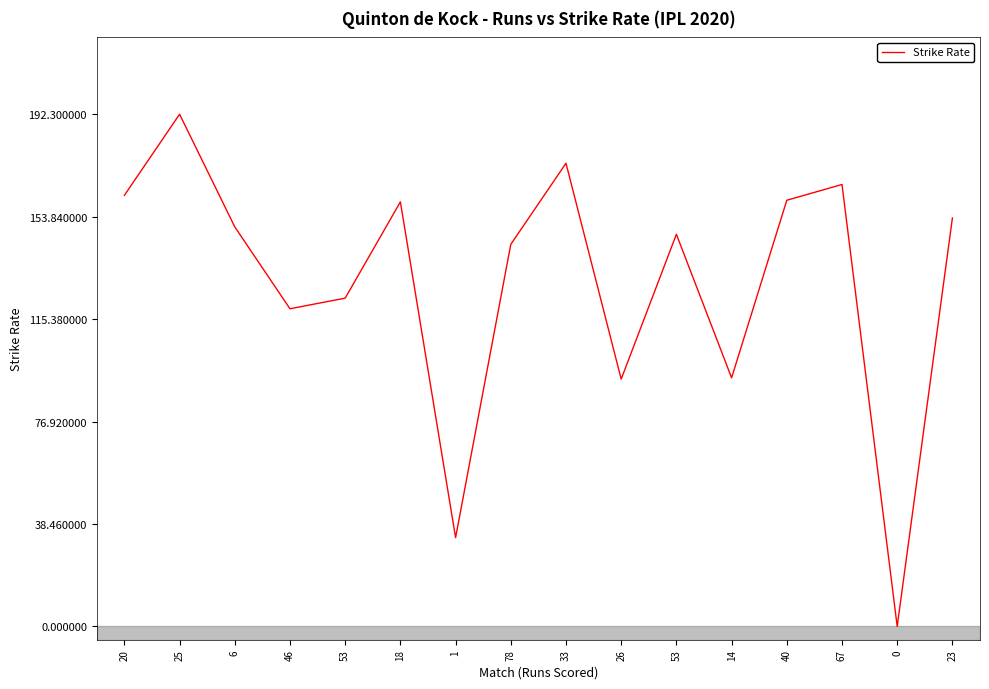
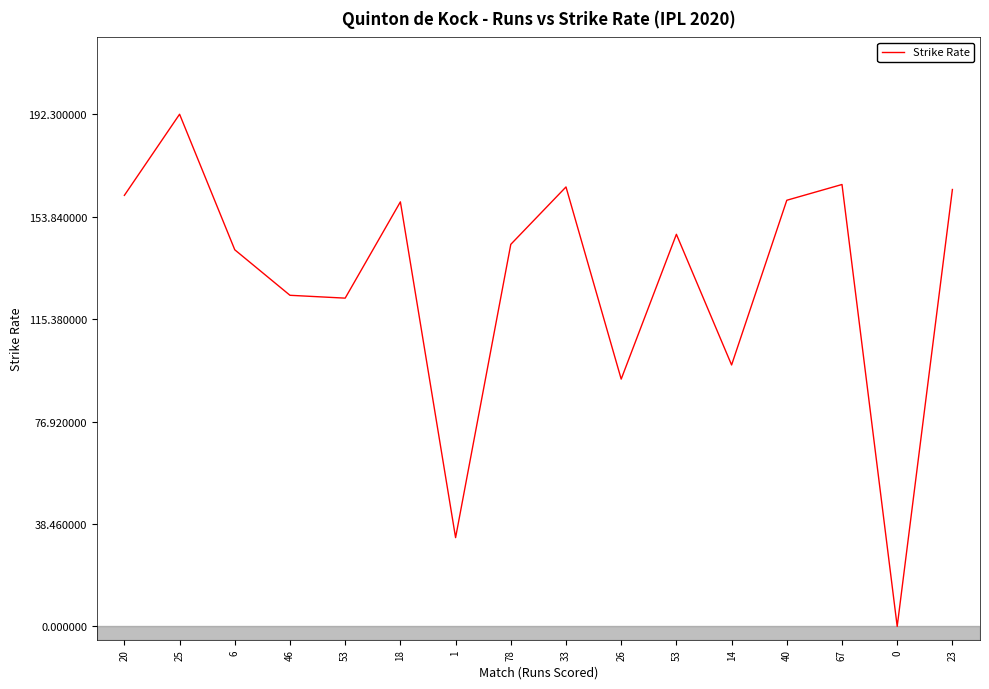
  {
    "20": 162,
    "25": 192,
-   "6": 150,
-   "46": 119,
+   "6": 141,
+   "46": 124,
    "18": 159,
    "1": 33,
    "78": 143,
-   "33": 174,
+   "33": 165,
    "26": 93,
-   "14": 93,
+   "14": 98,
    "40": 160,
    "67": 166,
    "0": 0,
-   "23": 153
+   "23": 164
  }
